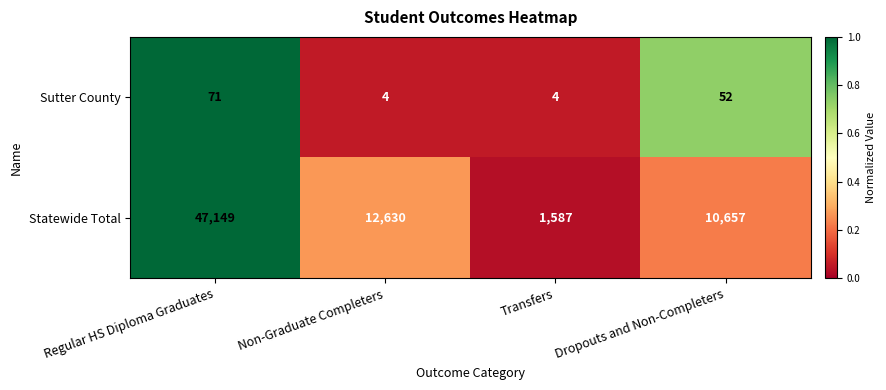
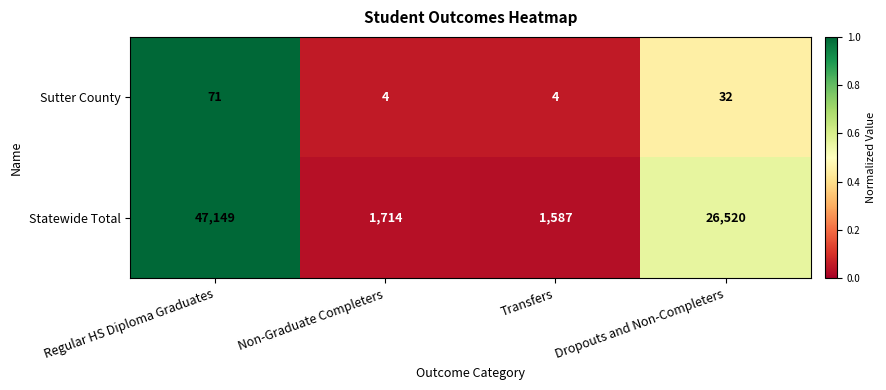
  {
    "Sutter County": {
      "Regular HS Diploma Graduates": "71",
      "Non-Graduate Completers": "4",
      "Transfers": "4",
-     "Dropouts and Non-Completers": "52"
+     "Dropouts and Non-Completers": "32"
    },
    "Statewide Total": {
      "Regular HS Diploma Graduates": "47,149",
-     "Non-Graduate Completers": "12,630",
+     "Non-Graduate Completers": "1,714",
      "Transfers": "1,587",
-     "Dropouts and Non-Completers": "10,657"
+     "Dropouts and Non-Completers": "26,520"
    }
  }
